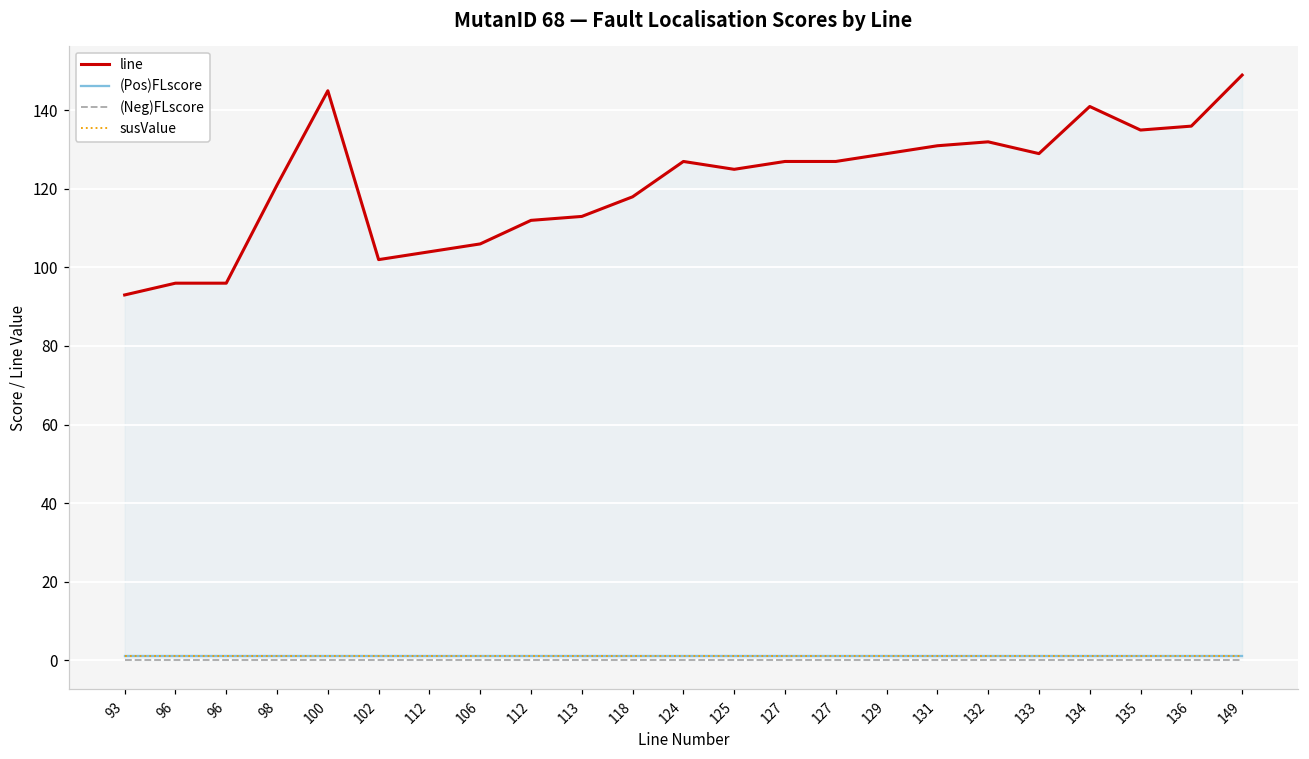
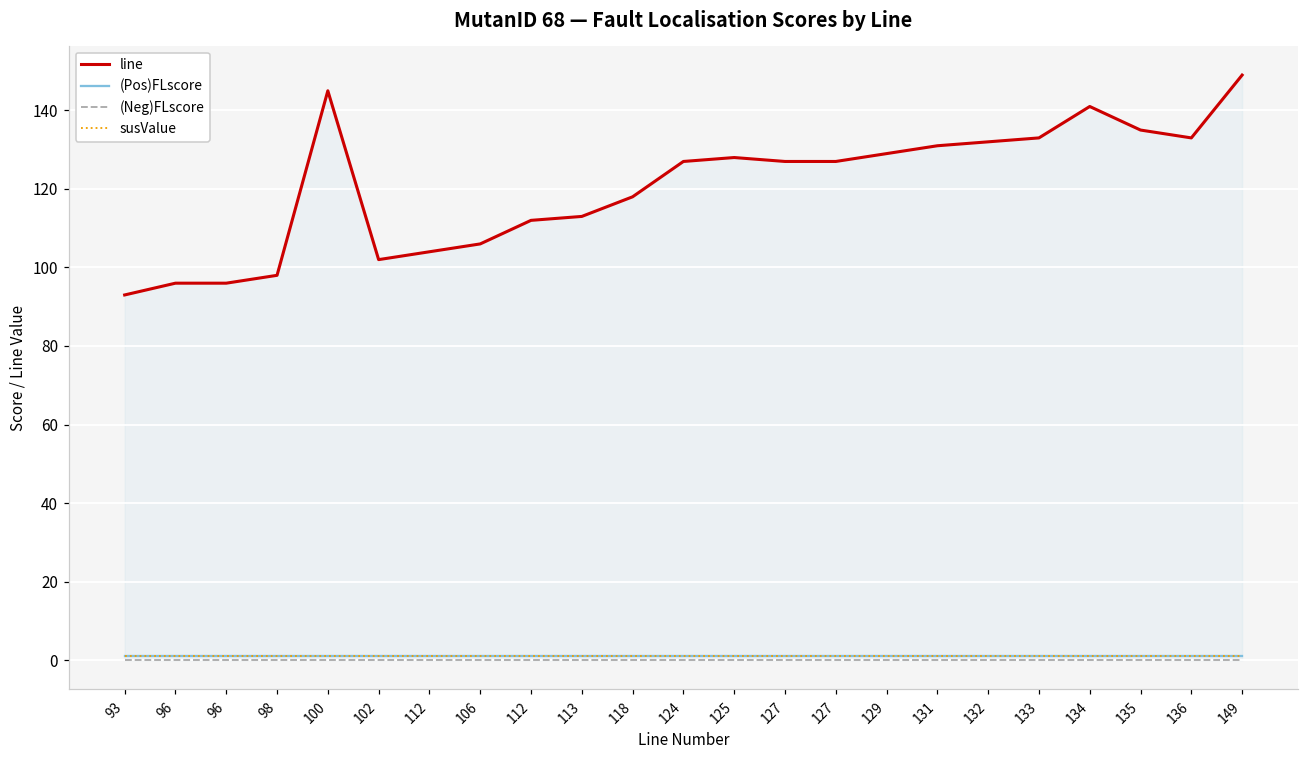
  {
    "line": {
      "93": 93,
-     "98": 121,
+     "98": 98,
      "100": 145,
      "102": 102,
      "106": 106,
      "113": 113,
      "118": 118,
      "124": 127,
-     "125": 125,
+     "125": 128,
      "129": 129,
      "131": 131,
      "132": 132,
-     "133": 129,
+     "133": 133,
      "134": 141,
      "135": 135,
-     "136": 136,
+     "136": 133,
      "149": 149
    },
    "susValue": {
      "93": 1,
      "98": 1,
      "100": 1,
      "102": 1,
      "106": 1,
      "113": 1,
      "118": 1,
      "124": 1,
      "125": 1,
      "129": 1,
      "131": 1,
      "132": 1,
      "133": 1,
      "134": 1,
      "135": 1,
      "136": 1,
      "149": 1
    },
    "(Neg)FLscore": {
      "93": 0,
      "98": 0,
      "100": 0,
      "102": 0,
      "106": 0,
      "113": 0,
      "118": 0,
      "124": 0,
      "125": 0,
      "129": 0,
      "131": 0,
      "132": 0,
      "133": 0,
      "134": 0,
      "135": 0,
      "136": 0,
      "149": 0
    }
  }
